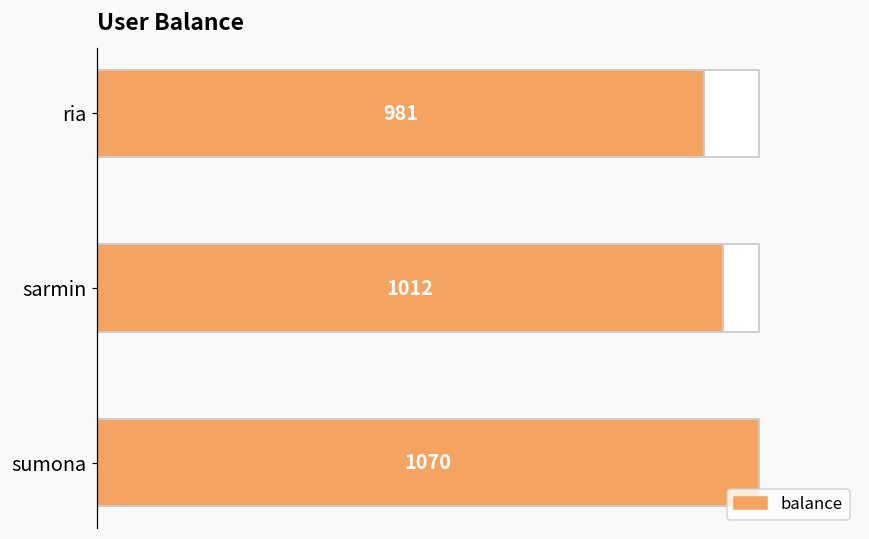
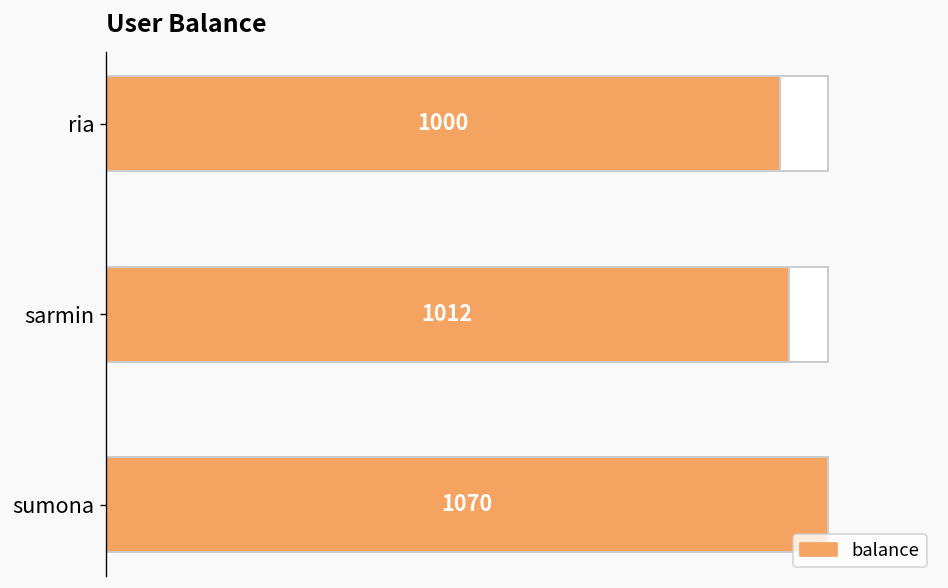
  {
    "balance": {
-     "ria": 981,
+     "ria": 1000,
      "sumona": 1070
    }
  }
